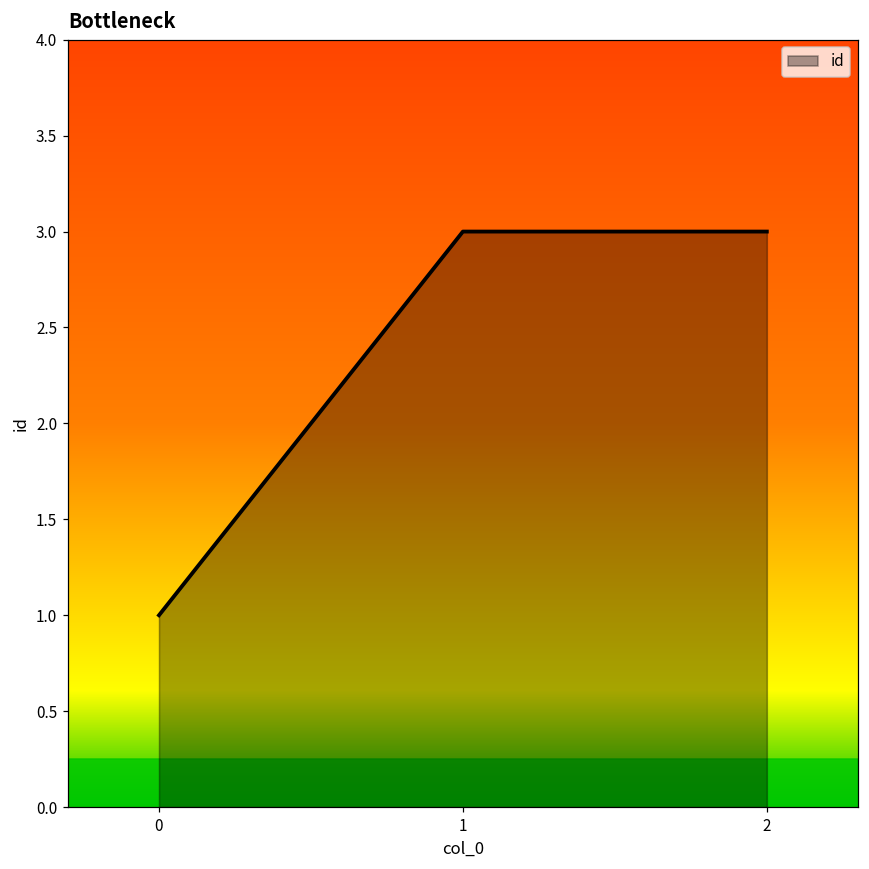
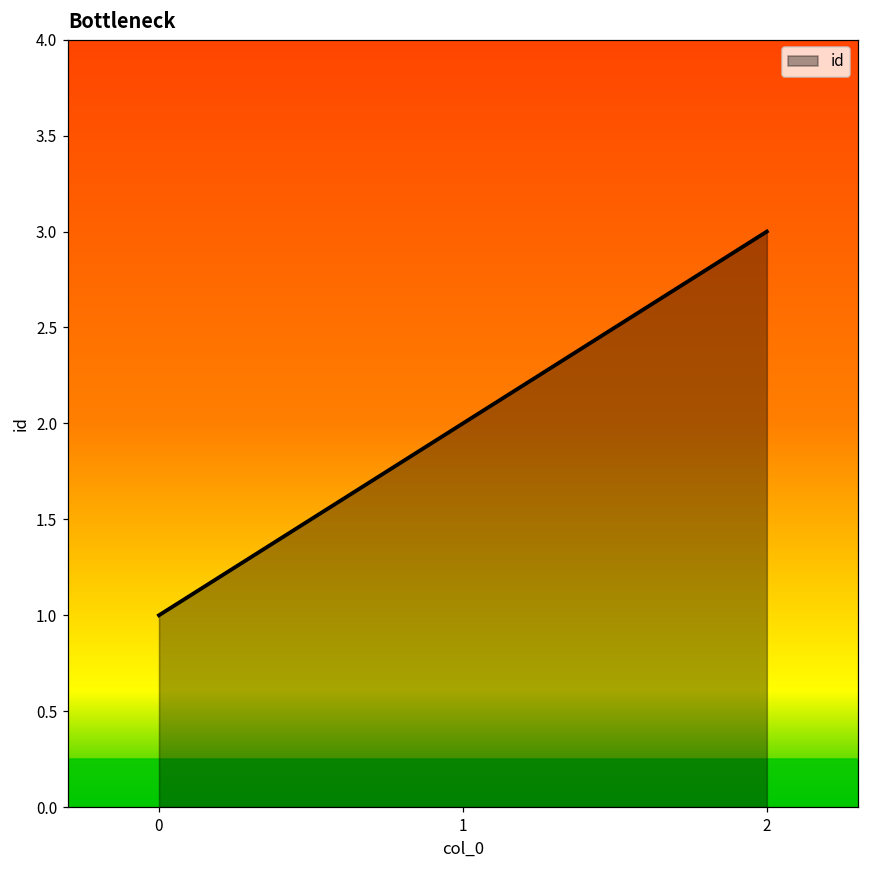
  {
    "0": 1,
-   "1": 3,
+   "1": 2,
    "2": 3
  }
